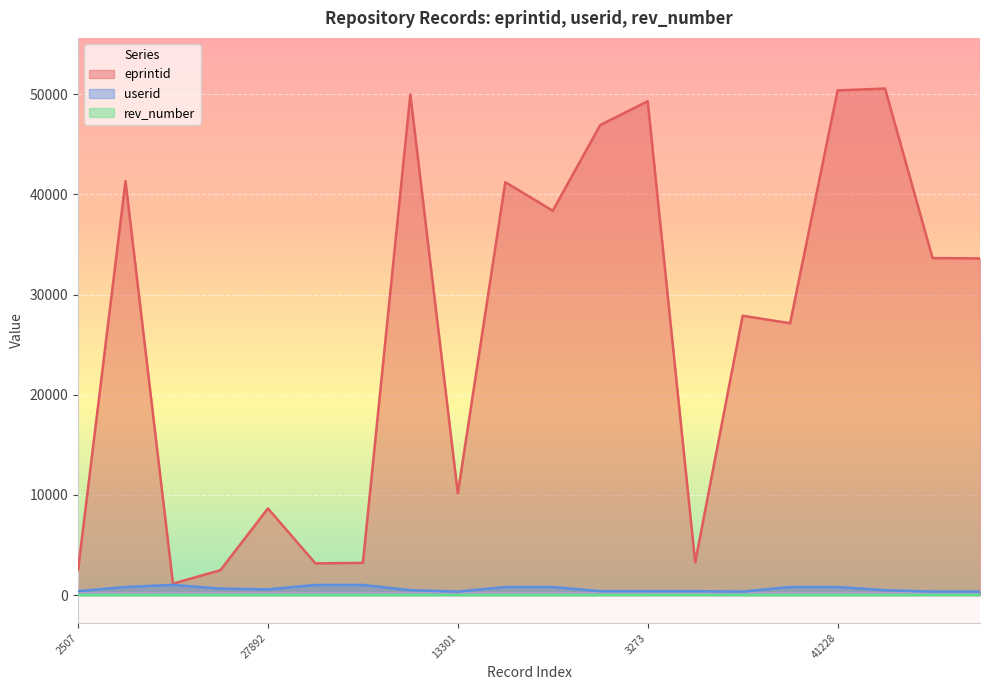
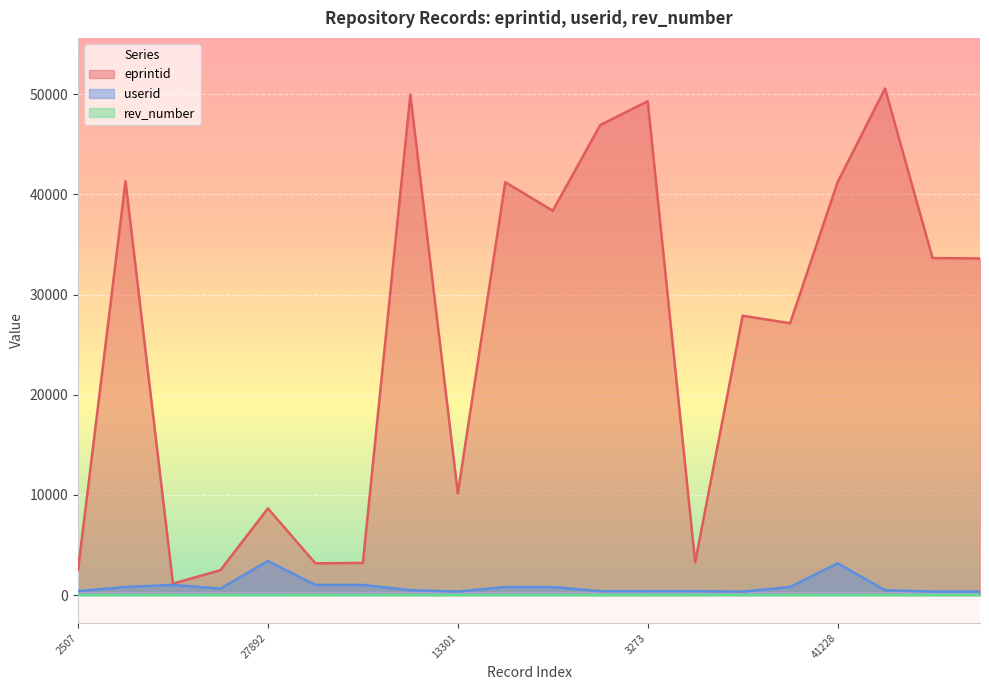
  {
    "eprintid": {
      "2507": 2500,
      "27892": 8700,
      "13301": 10200,
      "3273": 49300,
-     "41228": 50400
+     "41228": 41200
    },
    "userid": {
      "2507": 400,
-     "27892": 600,
+     "27892": 3400,
      "13301": 400,
      "3273": 400,
-     "41228": 800
+     "41228": 3200
    },
    "rev_number": {
      "2507": 0,
      "27892": 0,
      "13301": 0,
      "3273": 0,
      "41228": 0
    }
  }
